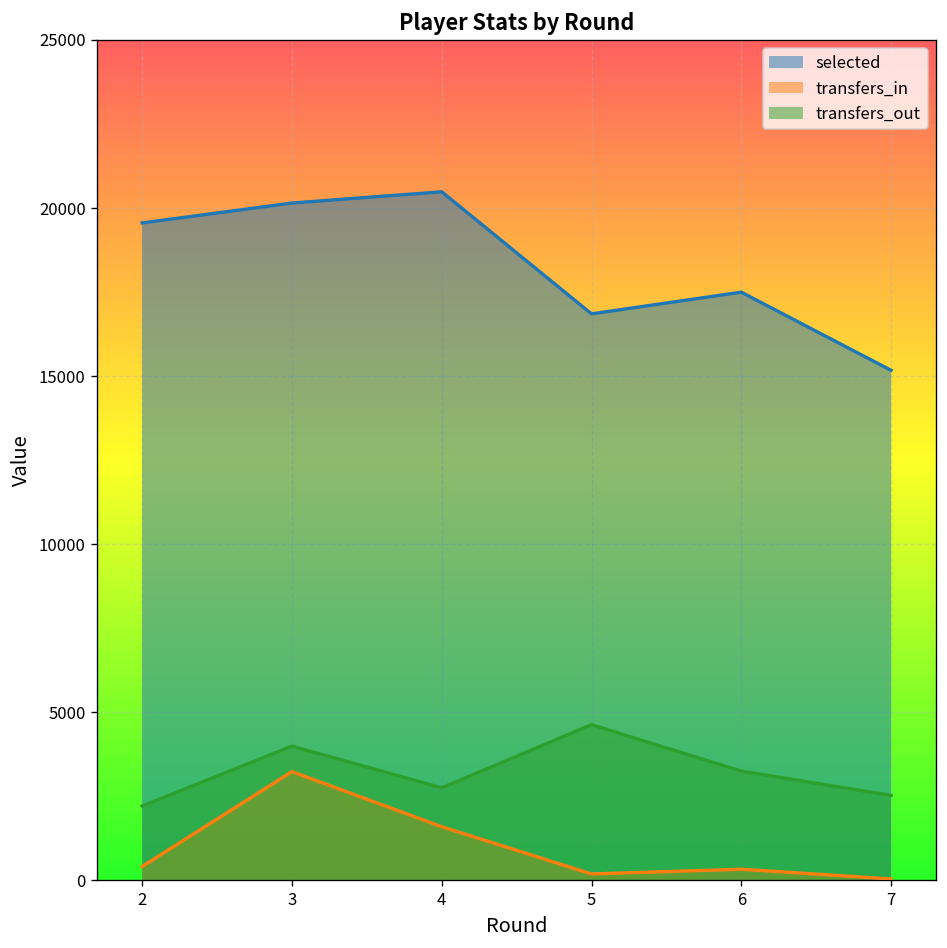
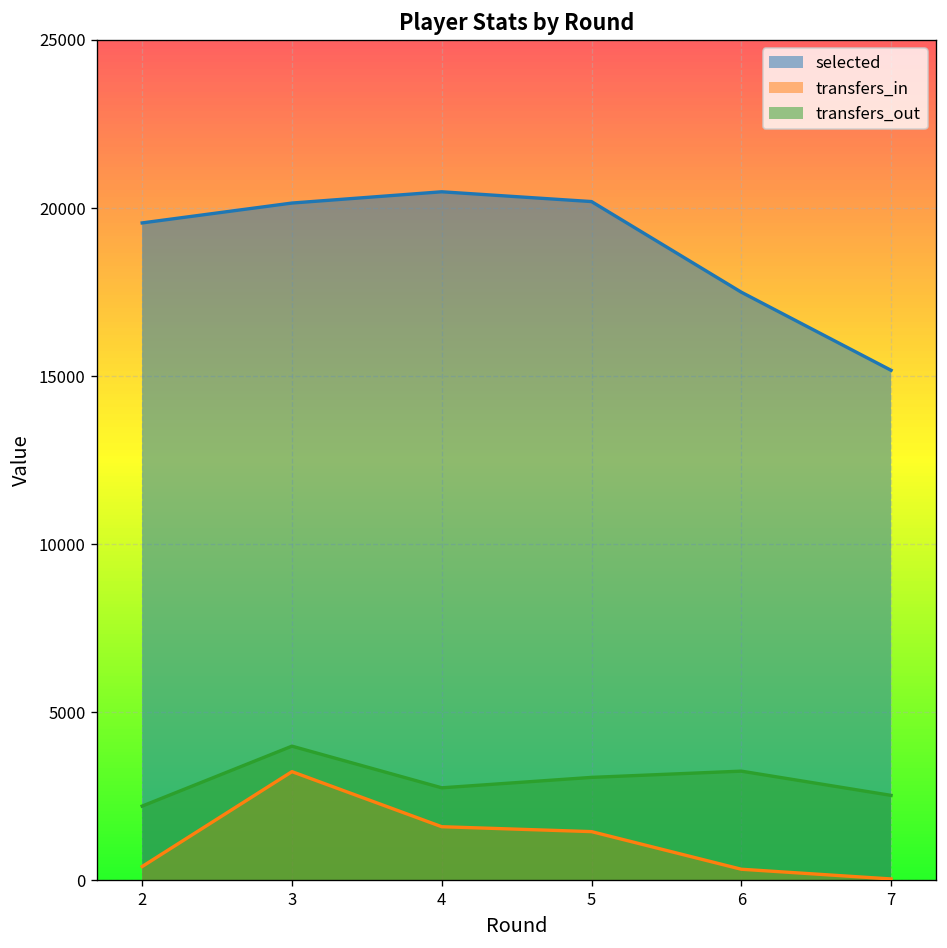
  {
    "selected": {
      "2": 19600,
      "3": 20200,
      "4": 20500,
-     "5": 16900,
+     "5": 20200,
      "6": 17500,
      "7": 15200
    },
    "transfers_in": {
      "2": 400,
      "3": 3200,
      "4": 1600,
-     "5": 200,
+     "5": 1500,
      "6": 300,
      "7": 0
    },
    "transfers_out": {
      "2": 2200,
      "3": 4000,
      "4": 2800,
-     "5": 4600,
+     "5": 3100,
      "6": 3300,
      "7": 2500
    }
  }
